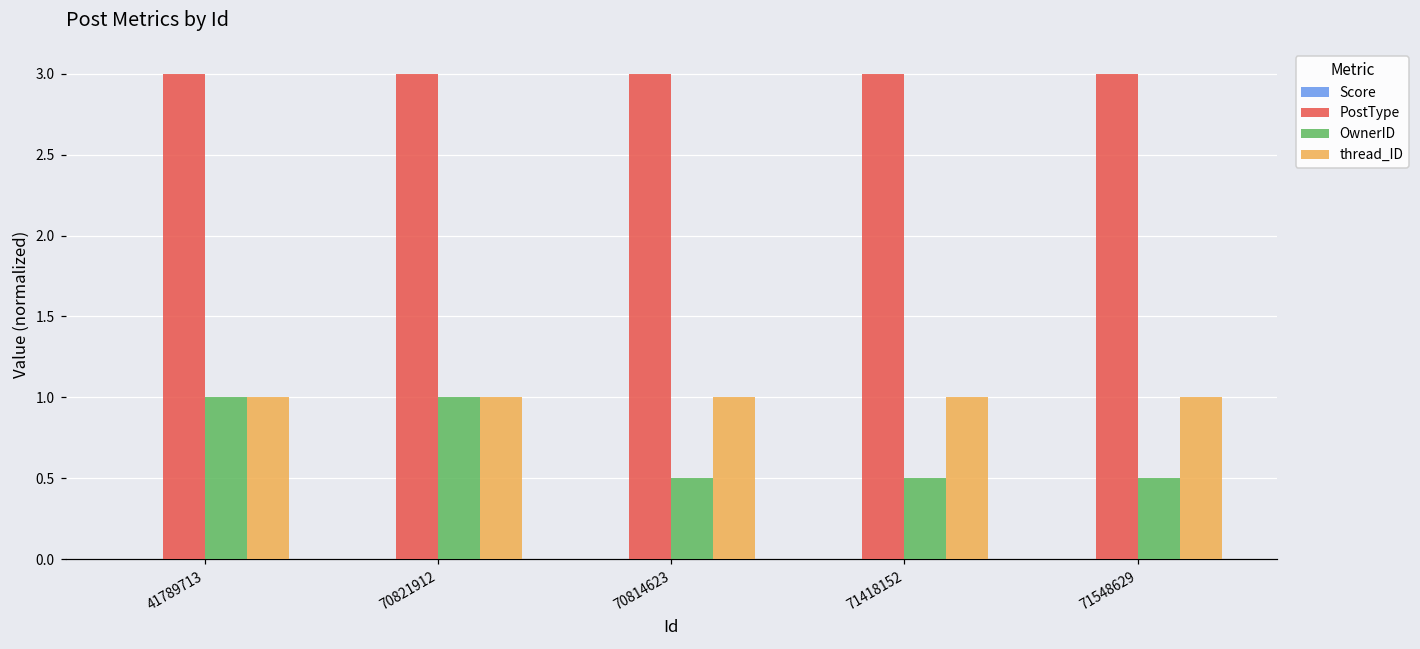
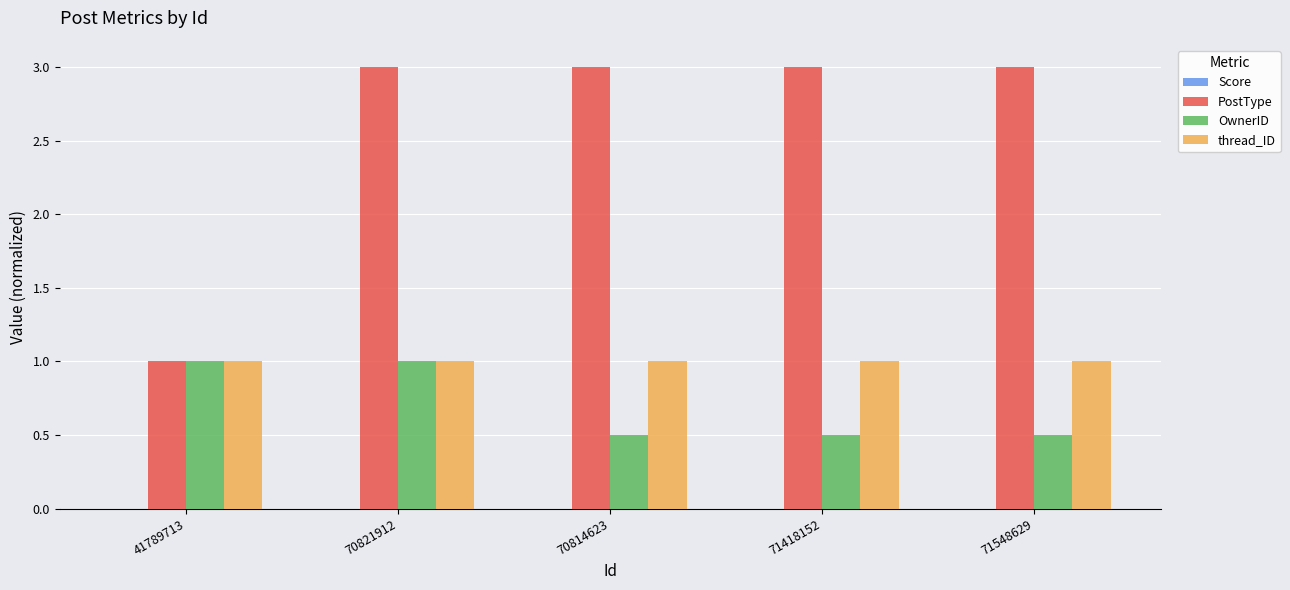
  {
    "Score": {
      "41789713": 0,
      "70821912": 0,
      "70814623": 0,
      "71418152": 0,
      "71548629": 0
    },
    "PostType": {
-     "41789713": 3,
+     "41789713": 1,
      "70821912": 3,
      "70814623": 3,
      "71418152": 3,
      "71548629": 3
    },
    "OwnerID": {
      "41789713": 1,
      "70821912": 1,
      "70814623": 0.50,
      "71418152": 0.50,
      "71548629": 0.50
    },
    "thread_ID": {
      "41789713": 1,
      "70821912": 1,
      "70814623": 1,
      "71418152": 1,
      "71548629": 1
    }
  }
